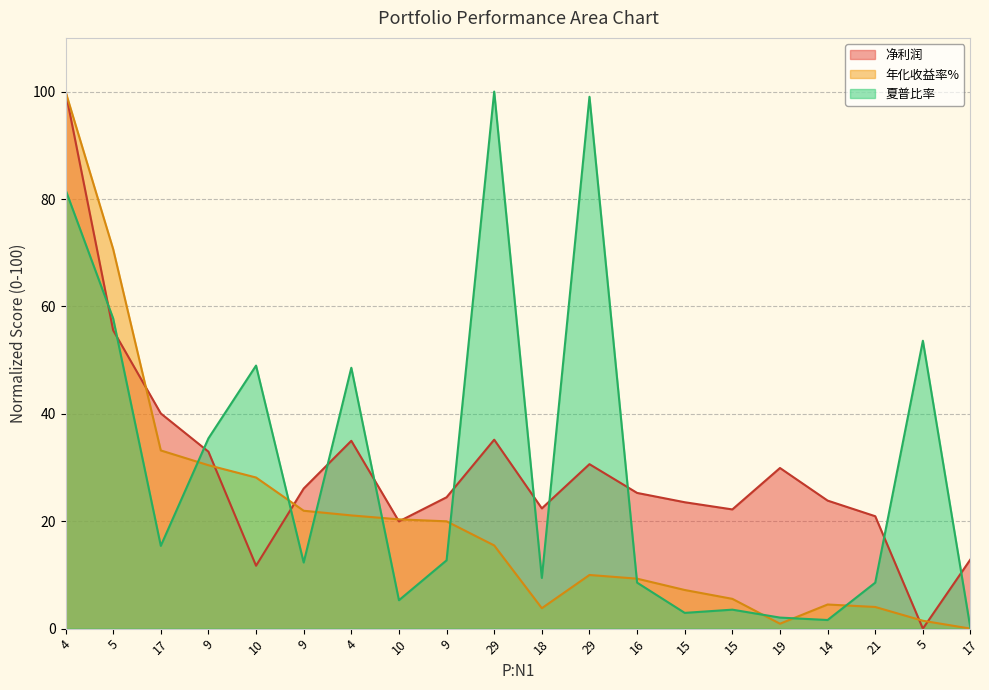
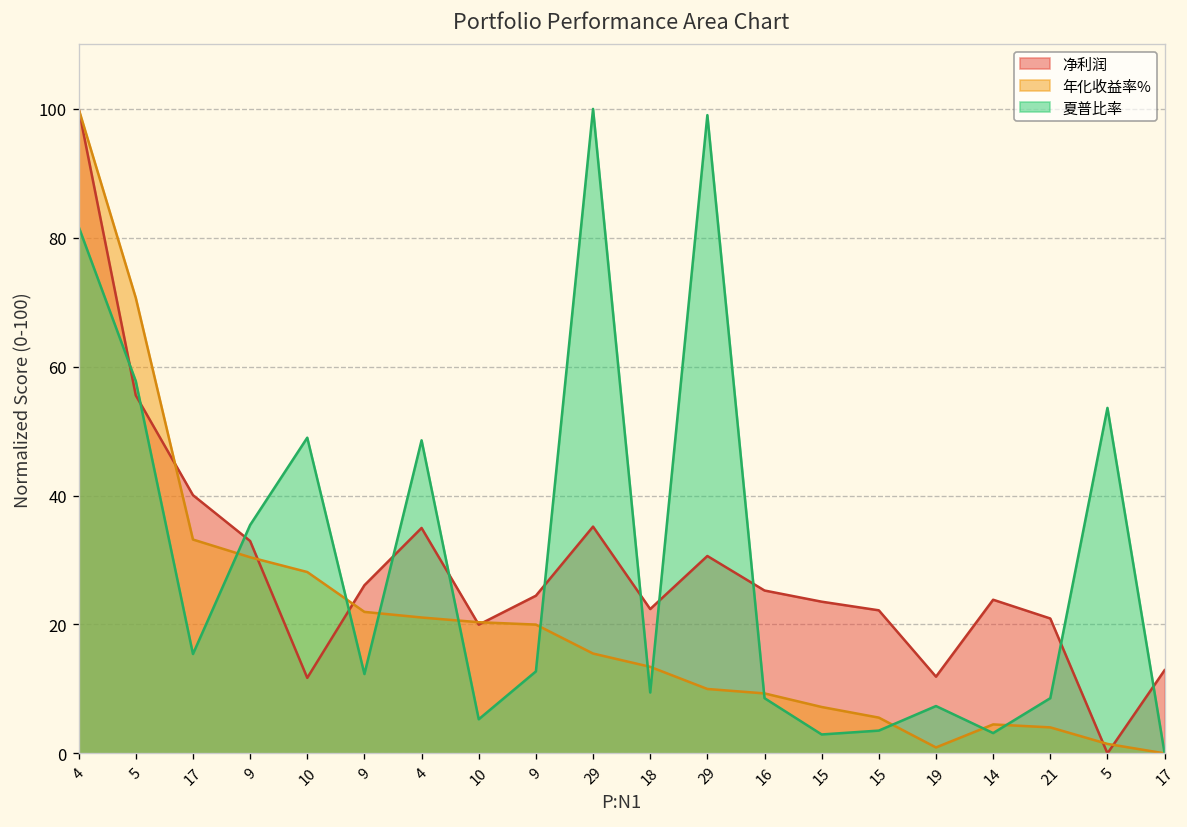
  {
    "净利润": {
      "18": 22,
      "16": 25,
-     "19": 30,
+     "19": 12,
      "14": 24,
      "21": 21
    },
    "年化收益率%": {
-     "18": 4,
+     "18": 13,
      "16": 9,
      "19": 1,
      "14": 4,
      "21": 4
    },
    "夏普比率": {
      "18": 9,
      "16": 9,
-     "19": 2,
-     "14": 2,
+     "19": 7,
+     "14": 3,
      "21": 9
    }
  }
